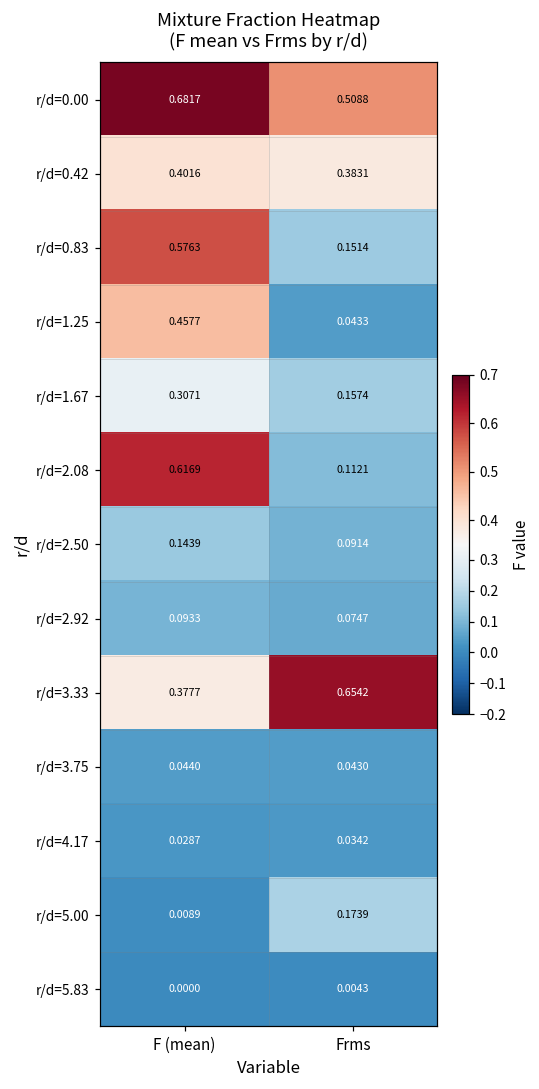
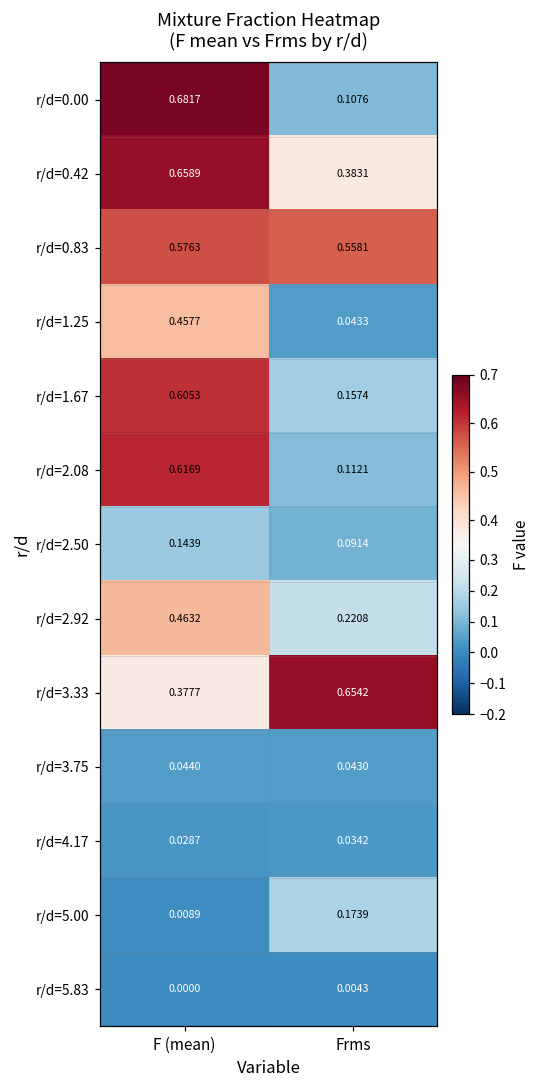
  {
    "r/d=0.00": {
      "F (mean)": 0.6817,
-     "Frms": 0.5088
+     "Frms": 0.1076
    },
    "r/d=0.42": {
-     "F (mean)": 0.4016,
+     "F (mean)": 0.6589,
      "Frms": 0.3831
    },
    "r/d=0.83": {
      "F (mean)": 0.5763,
-     "Frms": 0.1514
+     "Frms": 0.5581
    },
    "r/d=1.25": {
      "F (mean)": 0.4577,
      "Frms": 0.0433
    },
    "r/d=1.67": {
-     "F (mean)": 0.3071,
+     "F (mean)": 0.6053,
      "Frms": 0.1574
    },
    "r/d=2.08": {
      "F (mean)": 0.6169,
      "Frms": 0.1121
    },
    "r/d=2.50": {
      "F (mean)": 0.1439,
      "Frms": 0.0914
    },
    "r/d=2.92": {
-     "F (mean)": 0.0933,
-     "Frms": 0.0747
+     "F (mean)": 0.4632,
+     "Frms": 0.2208
    },
    "r/d=3.33": {
      "F (mean)": 0.3777,
      "Frms": 0.6542
    },
    "r/d=3.75": {
      "F (mean)": 0.0440,
      "Frms": 0.0430
    },
    "r/d=4.17": {
      "F (mean)": 0.0287,
      "Frms": 0.0342
    },
    "r/d=5.00": {
      "F (mean)": 0.0089,
      "Frms": 0.1739
    },
    "r/d=5.83": {
      "F (mean)": 0.0000,
      "Frms": 0.0043
    }
  }
